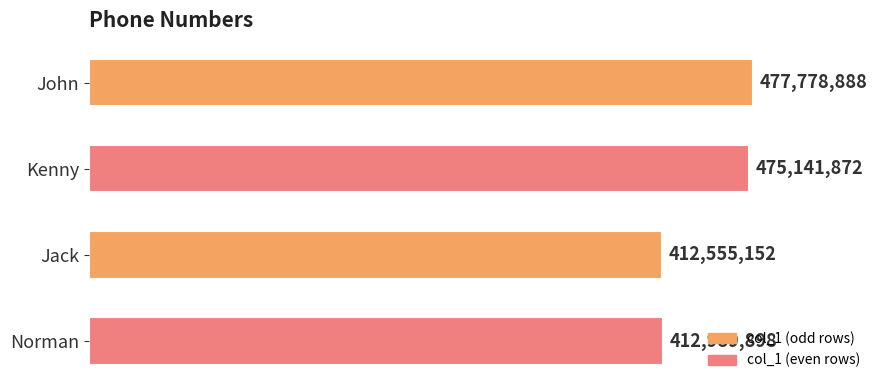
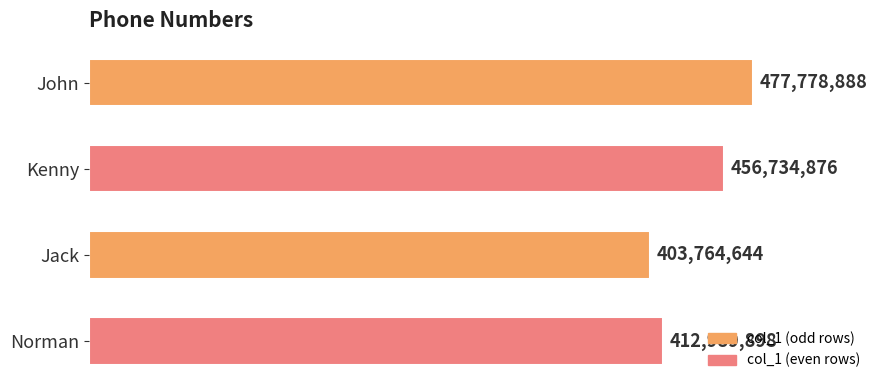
  {
    "John": "477,778,888",
-   "Kenny": "475,141,872",
-   "Jack": "412,555,152",
+   "Kenny": "456,734,876",
+   "Jack": "403,764,644",
    "Norman": "412,989,898"
  }
